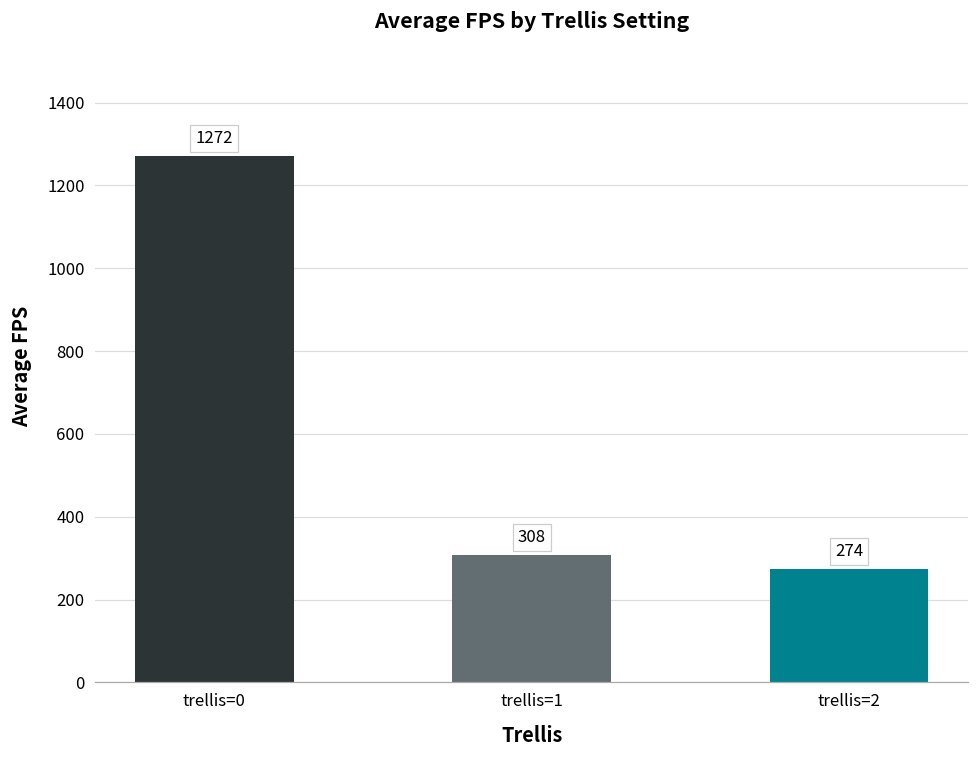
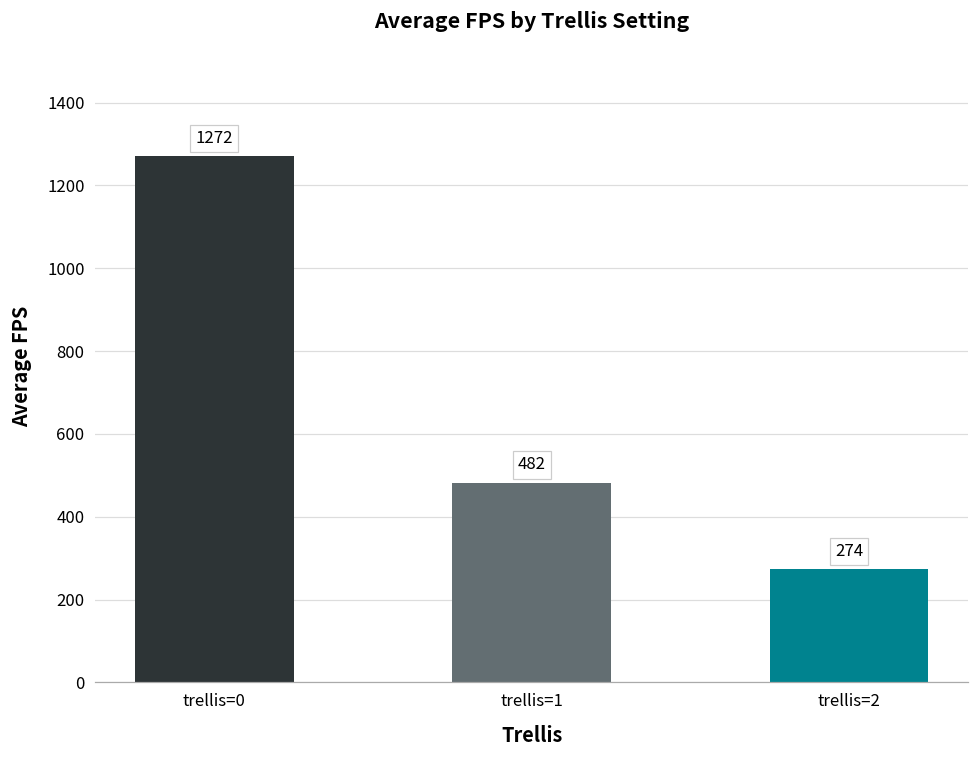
  {
-   "trellis=1": 308
+   "trellis=1": 482
  }
